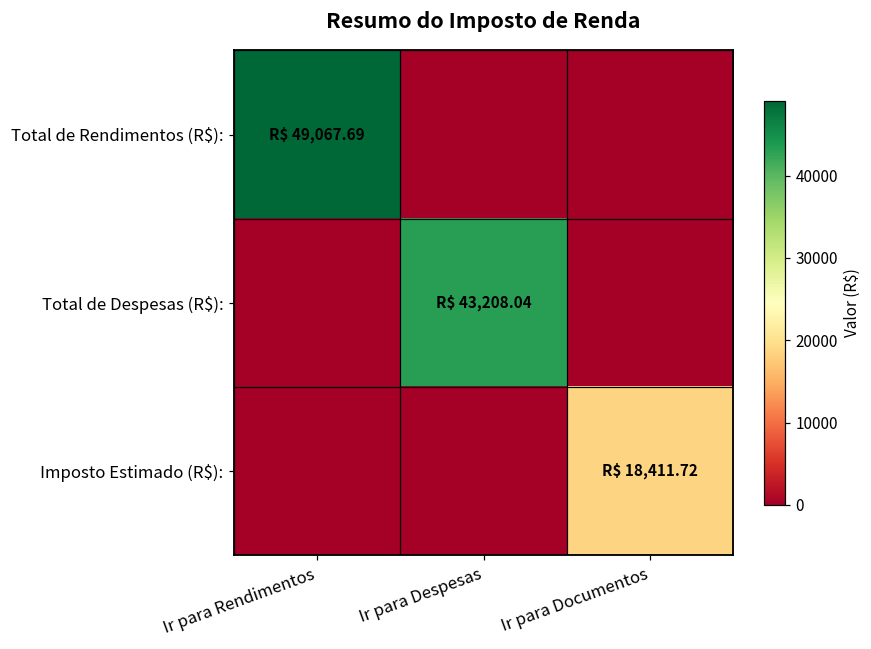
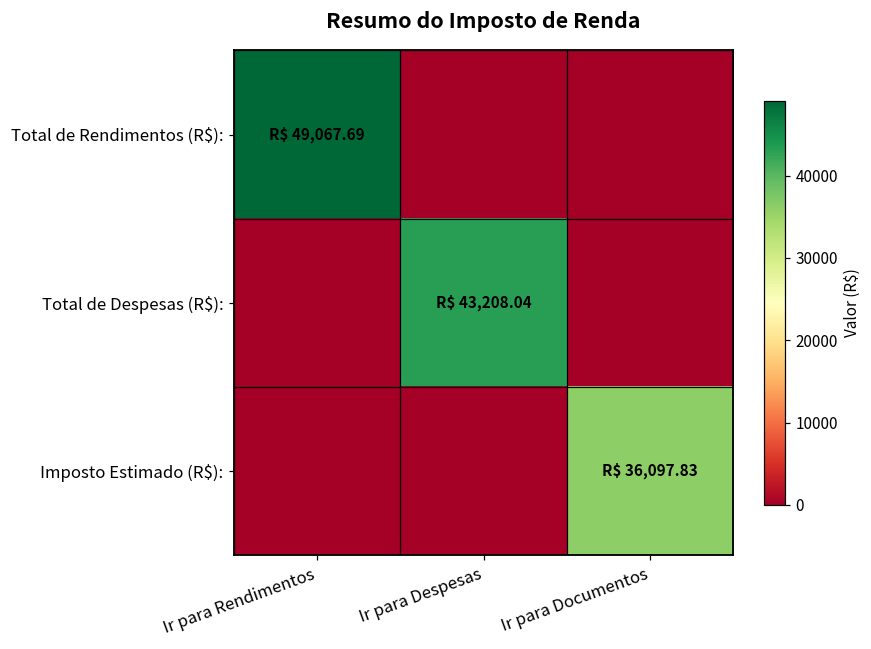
  {
    "Total de Rendimentos (R$):": {
      "Ir para Rendimentos": "49,067.69"
    },
    "Total de Despesas (R$):": {
      "Ir para Despesas": "43,208.04"
    },
    "Imposto Estimado (R$):": {
-     "Ir para Documentos": "18,411.72"
+     "Ir para Documentos": "36,097.83"
    }
  }
